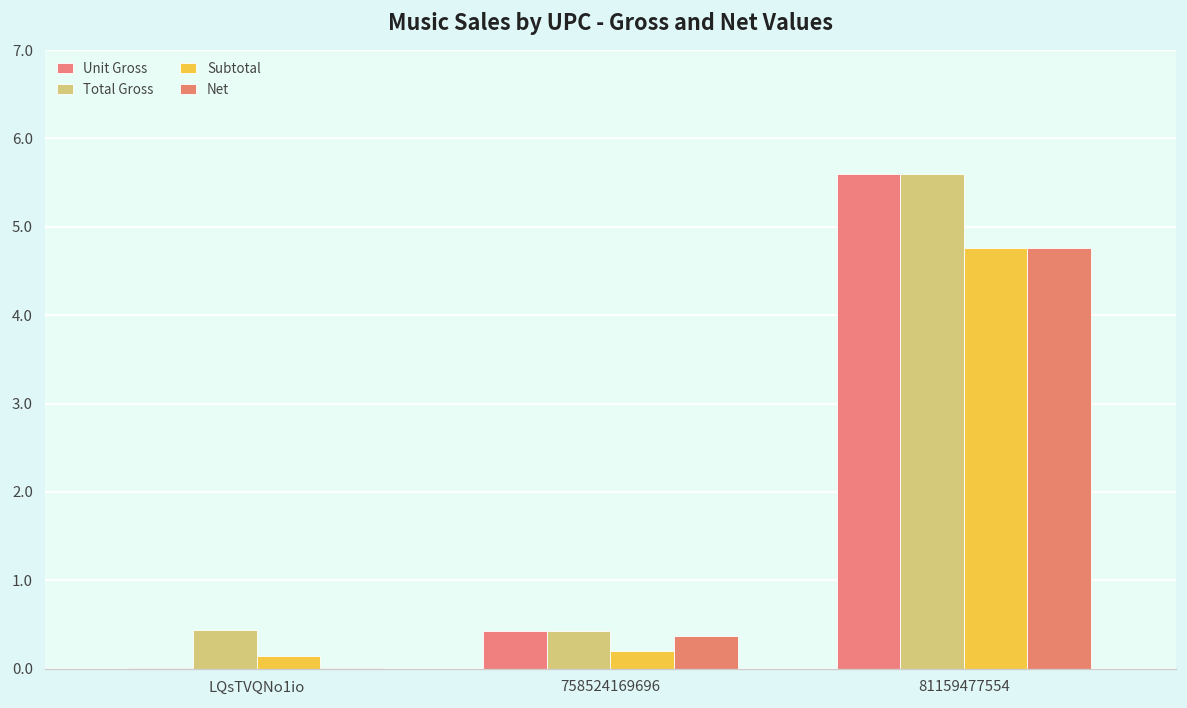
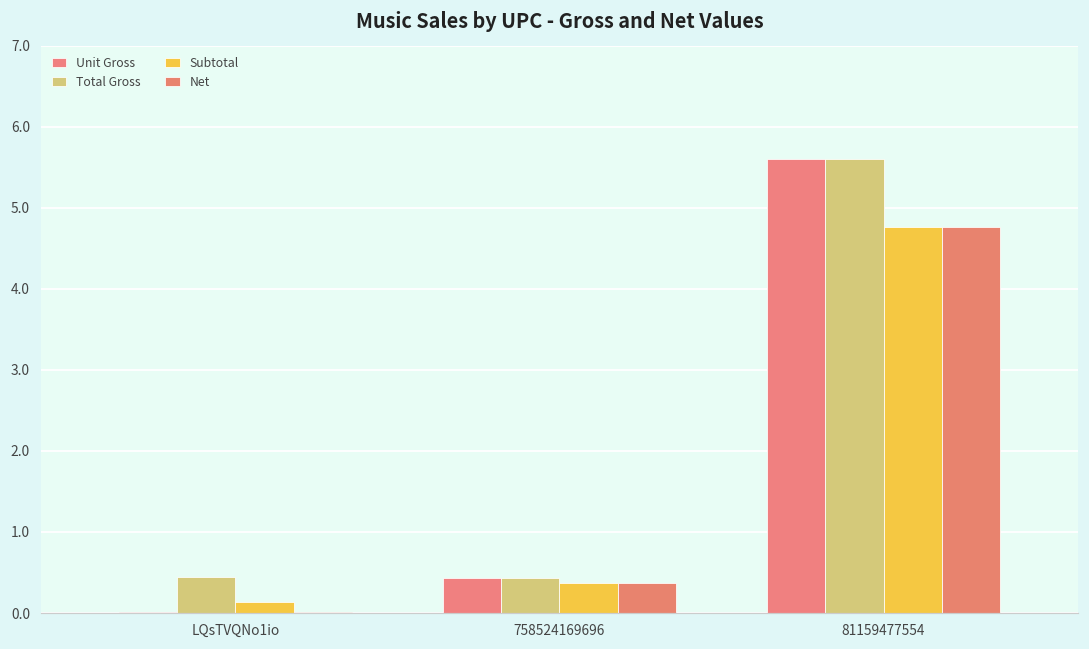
  {
    "Total Gross": {
      "LQsTVQNo1io": 0.4,
      "758524169696": 0.4,
      "81159477554": 5.6
    },
    "Subtotal": {
      "LQsTVQNo1io": 0.1,
-     "758524169696": 0.2,
+     "758524169696": 0.4,
      "81159477554": 4.8
    }
  }
